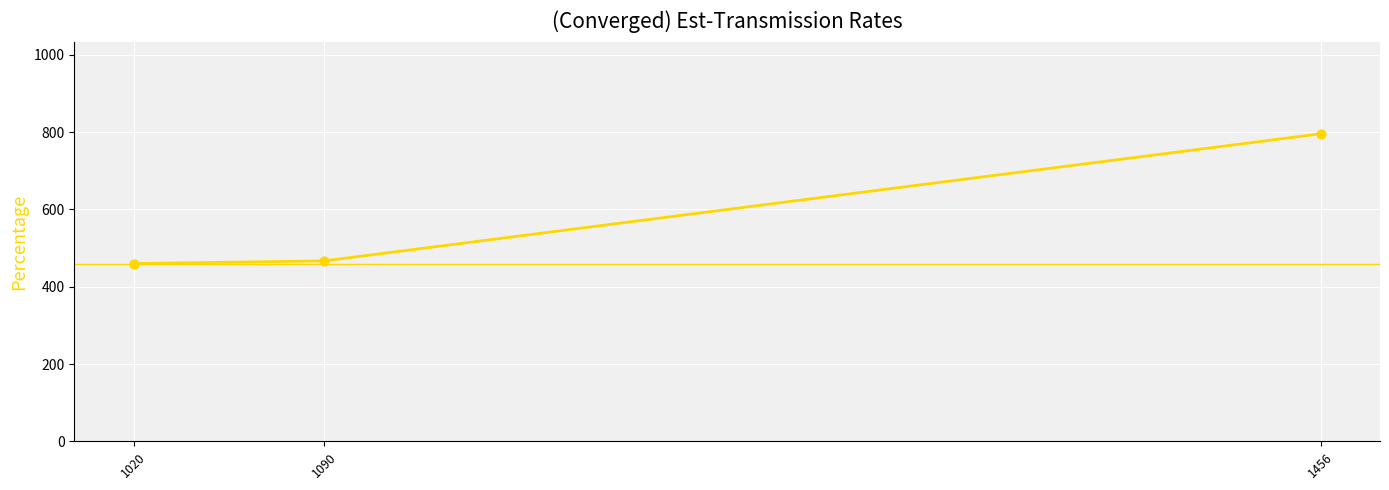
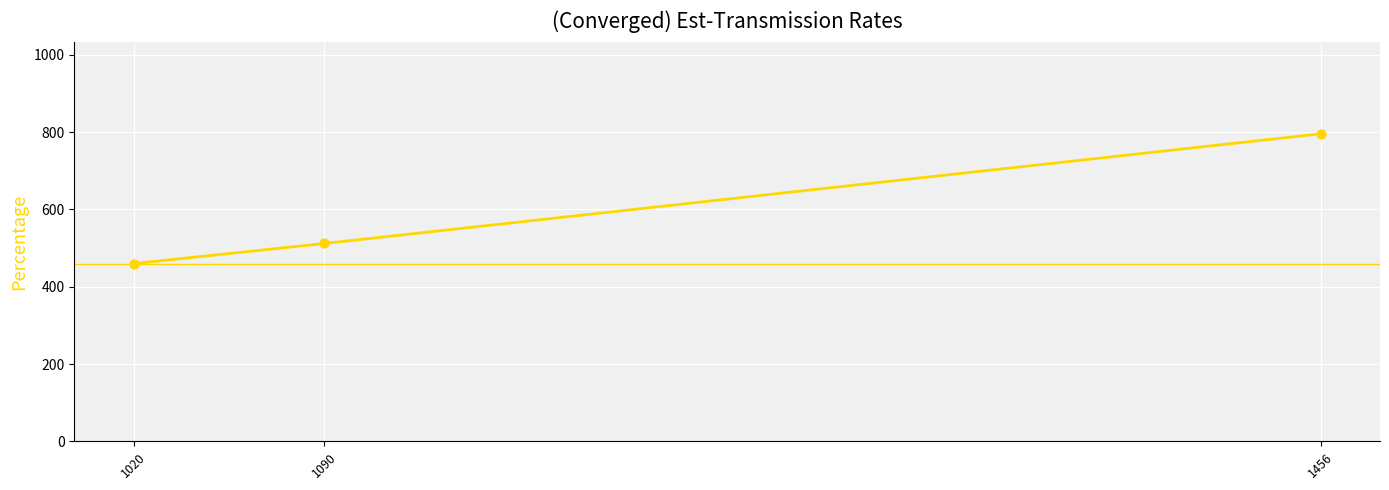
  {
    "1020": 460,
-   "1090": 470,
+   "1090": 510,
    "1456": 800
  }
